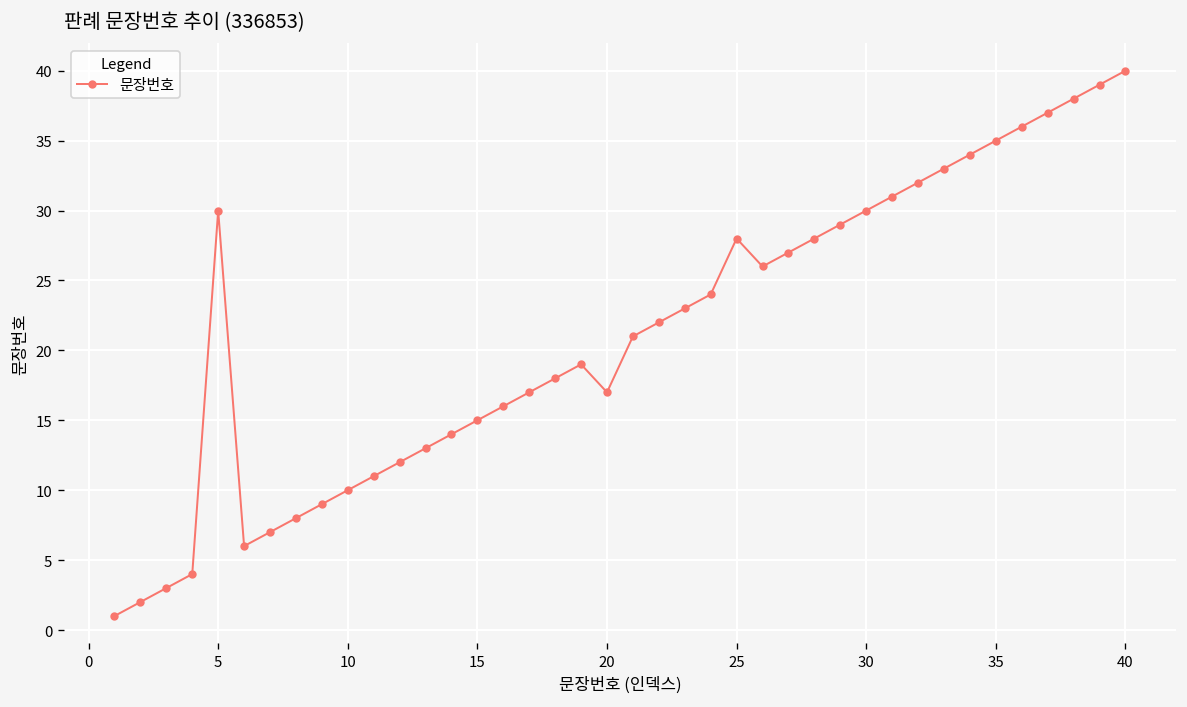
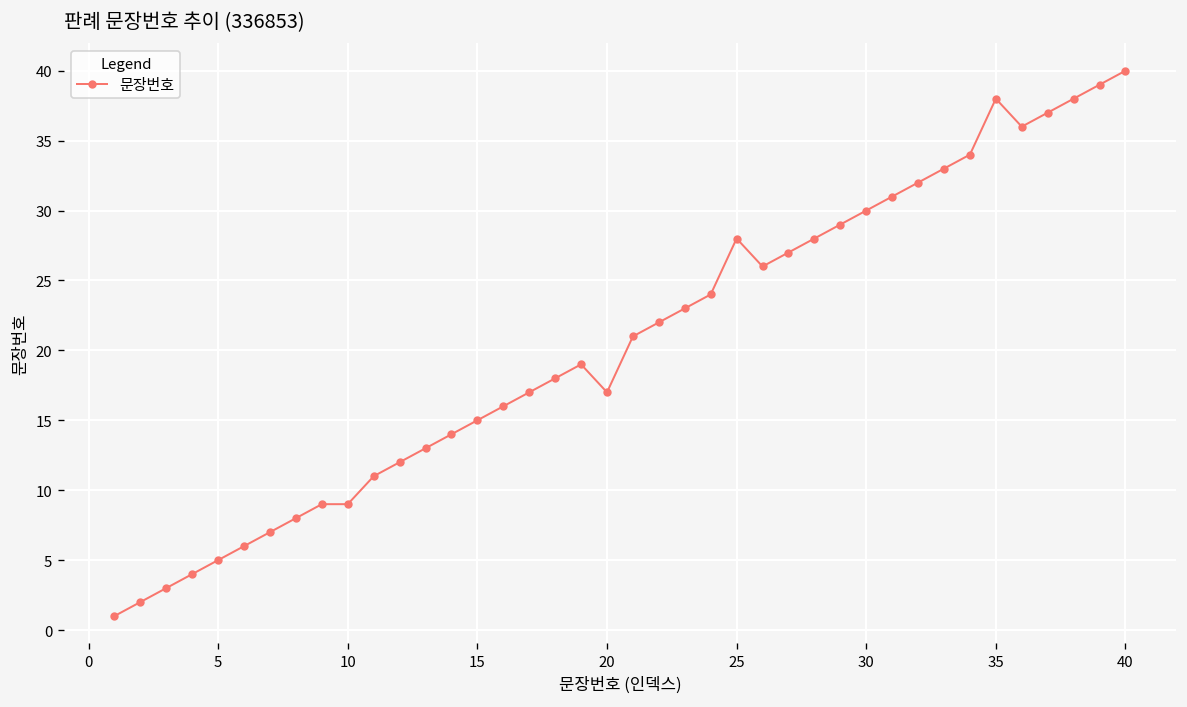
  {
-   "5": 30,
-   "10": 10,
+   "5": 5,
+   "10": 9,
    "15": 15,
    "20": 17,
    "25": 28,
    "30": 30,
-   "35": 35,
+   "35": 38,
    "40": 40
  }
